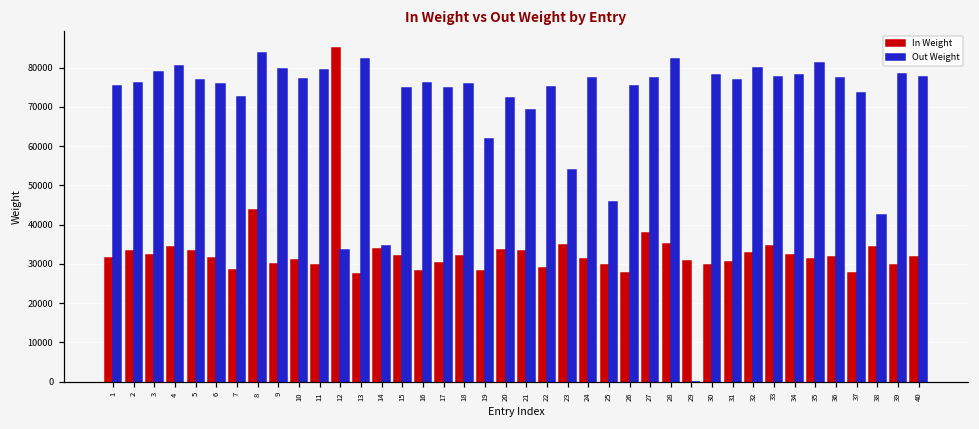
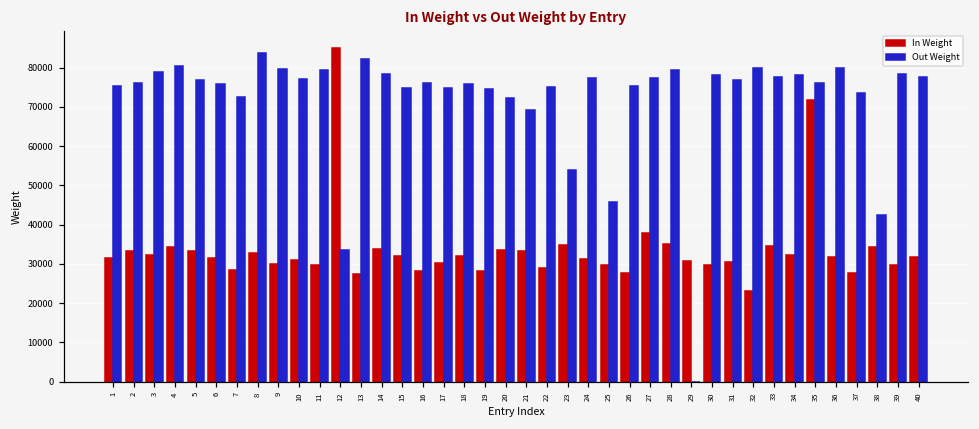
  {
    "In Weight": {
      "1": 32000,
      "2": 33000,
      "3": 32000,
      "4": 34000,
      "5": 33000,
      "6": 32000,
      "7": 28000,
-     "8": 44000,
+     "8": 33000,
      "9": 30000,
      "10": 31000,
      "11": 30000,
      "12": 85000,
      "13": 28000,
      "14": 34000,
      "15": 32000,
      "16": 28000,
      "17": 30000,
      "18": 32000,
      "19": 28000,
      "20": 33000,
      "21": 33000,
      "22": 29000,
      "23": 35000,
      "24": 31000,
      "25": 30000,
      "26": 28000,
      "27": 38000,
      "28": 35000,
      "29": 31000,
      "30": 30000,
      "31": 30000,
-     "32": 33000,
+     "32": 23000,
      "33": 35000,
      "34": 32000,
-     "35": 31000,
+     "35": 72000,
      "36": 32000,
      "37": 28000,
      "38": 34000,
      "39": 30000,
      "40": 32000
    },
    "Out Weight": {
      "1": 75000,
      "2": 76000,
      "3": 79000,
      "4": 80000,
      "5": 77000,
      "6": 76000,
      "7": 73000,
      "8": 84000,
      "9": 80000,
      "10": 77000,
      "11": 79000,
      "12": 34000,
      "13": 82000,
-     "14": 35000,
+     "14": 78000,
      "15": 75000,
      "16": 76000,
      "17": 75000,
      "18": 76000,
-     "19": 62000,
+     "19": 75000,
      "20": 72000,
      "21": 69000,
      "22": 75000,
      "23": 54000,
      "24": 77000,
      "25": 46000,
      "26": 75000,
      "27": 77000,
-     "28": 82000,
+     "28": 80000,
      "29": 0,
      "30": 78000,
      "31": 77000,
      "32": 80000,
      "33": 78000,
      "34": 78000,
-     "35": 81000,
-     "36": 77000,
+     "35": 76000,
+     "36": 80000,
      "37": 74000,
      "38": 42000,
      "39": 78000,
      "40": 78000
    }
  }
